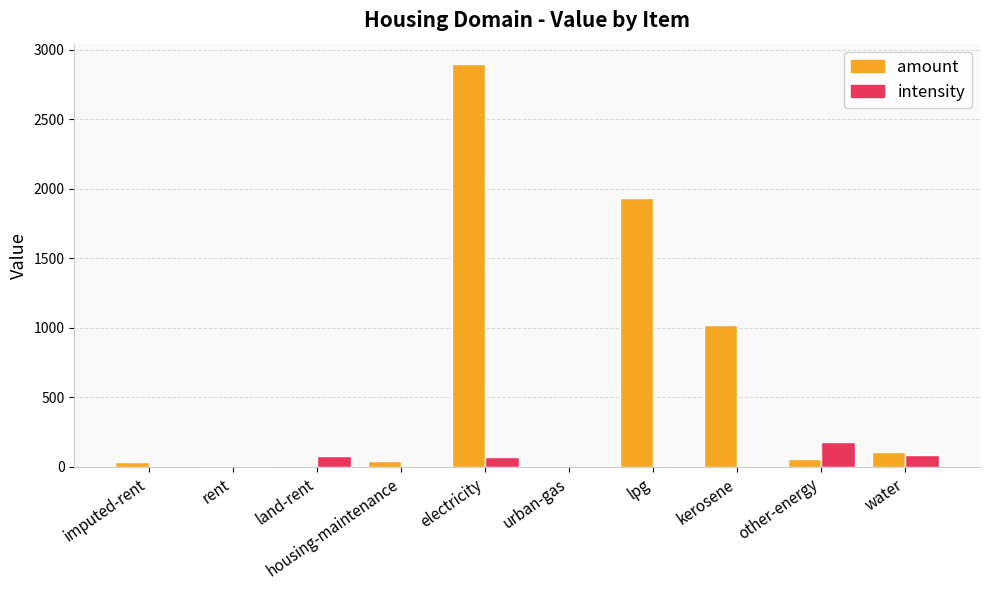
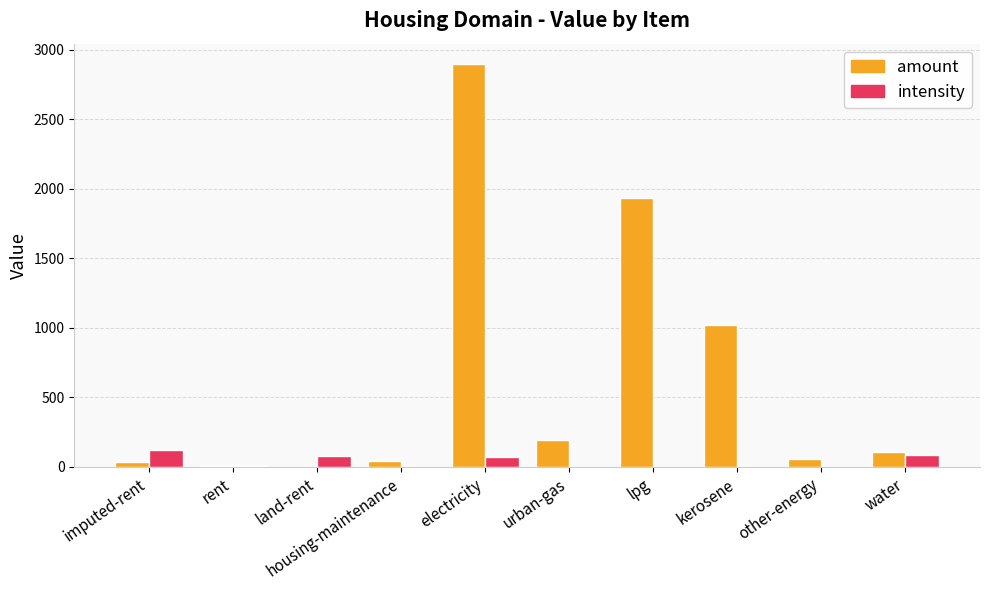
  {
    "amount": {
      "imputed-rent": 30,
      "housing-maintenance": 40,
      "electricity": 2900,
-     "urban-gas": 0,
+     "urban-gas": 190,
      "lpg": 1930,
      "kerosene": 1020,
      "other-energy": 50,
      "water": 100
    },
    "intensity": {
-     "imputed-rent": 0,
+     "imputed-rent": 120,
      "land-rent": 80,
      "electricity": 70,
-     "other-energy": 180,
+     "other-energy": 0,
      "water": 90
    }
  }
